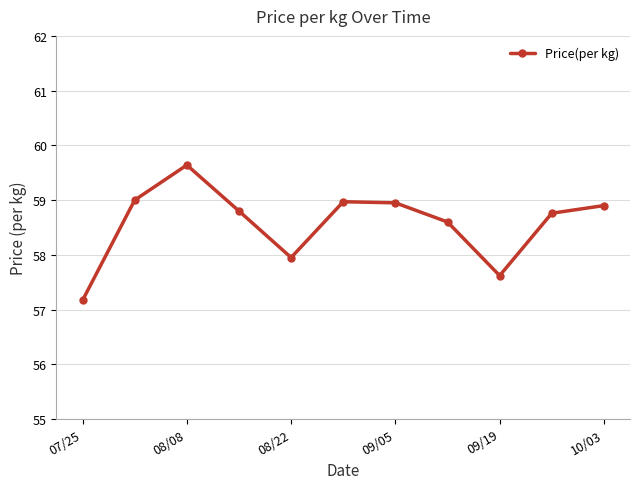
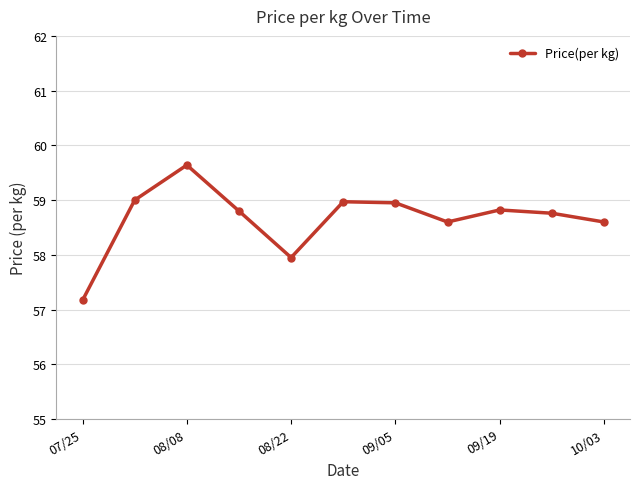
  {
    "07/25": 57.2,
    "08/08": 59.6,
    "08/22": 58.0,
    "09/05": 59.0,
-   "09/19": 57.6,
-   "10/03": 58.9
+   "09/19": 58.8,
+   "10/03": 58.6
  }
